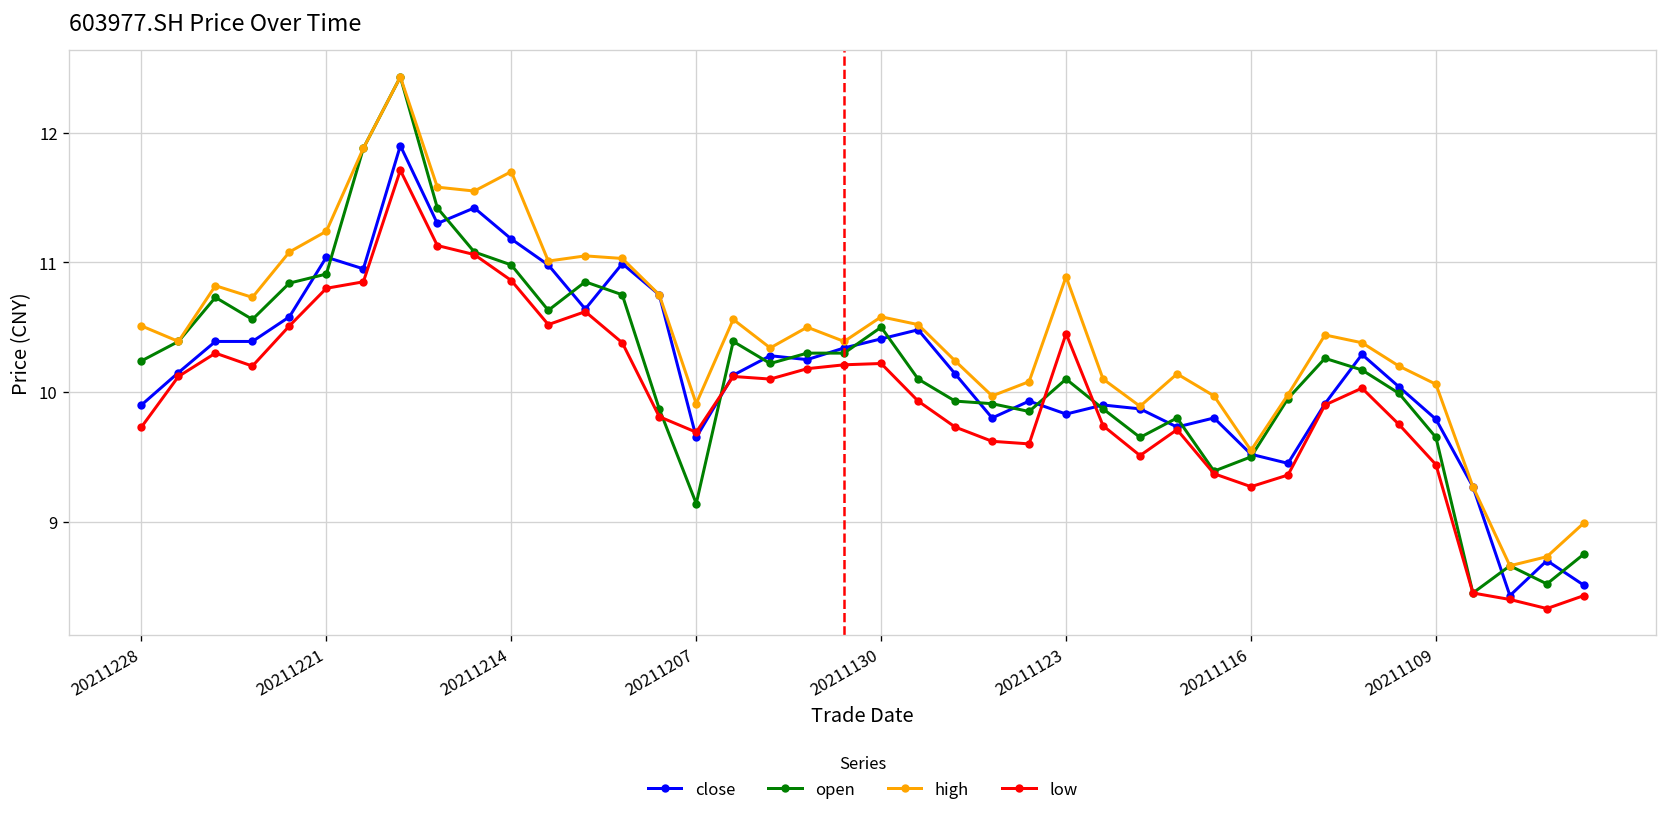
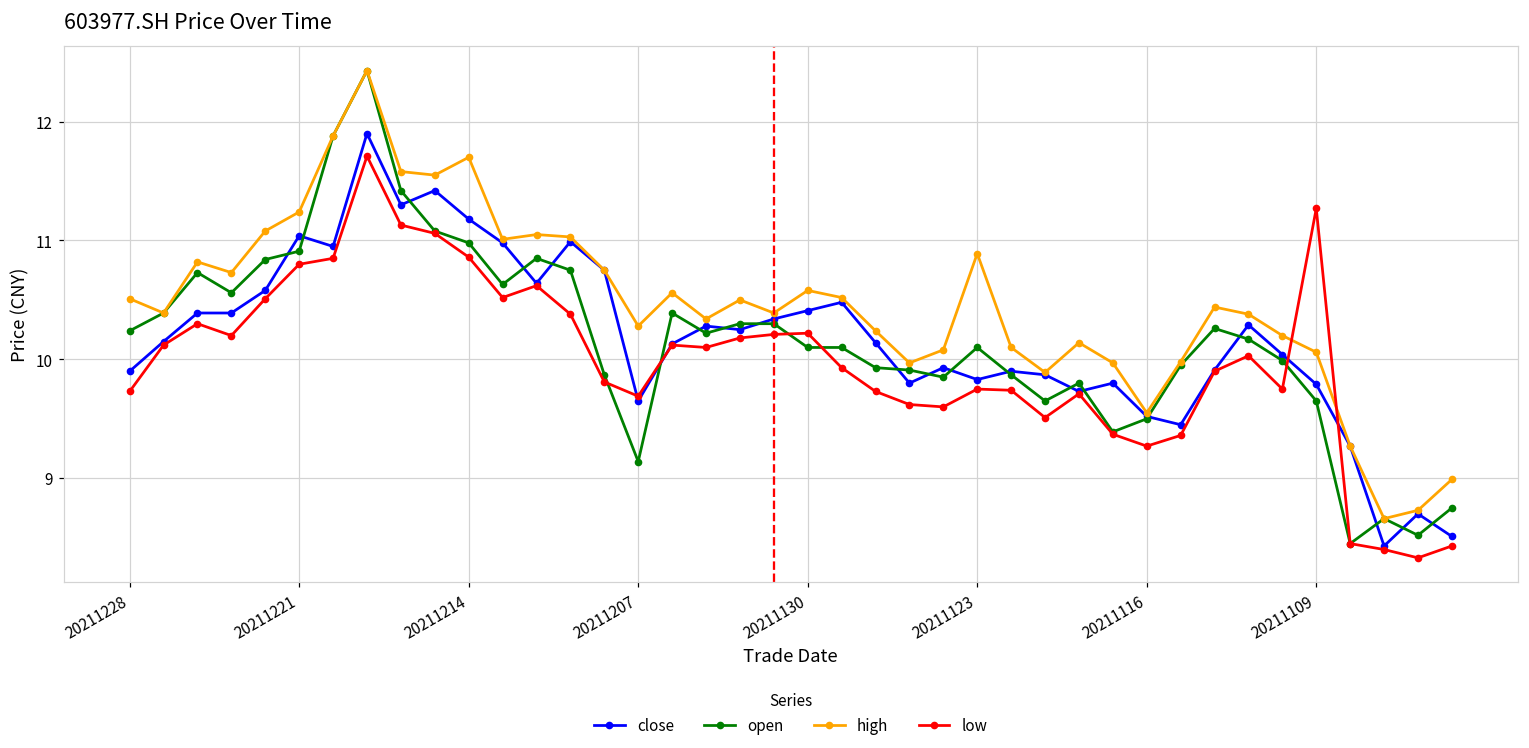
  {
    "close": {
      "20211228": 9.90,
      "20211221": 11.04,
      "20211214": 11.18,
      "20211207": 9.65,
      "20211130": 10.41,
      "20211123": 9.83,
      "20211109": 9.79
    },
    "open": {
      "20211228": 10.24,
      "20211221": 10.9,
      "20211214": 11.0,
      "20211207": 9.14,
-     "20211130": 10.5,
+     "20211130": 10.1,
      "20211123": 10.1,
      "20211109": 9.65
    },
    "high": {
      "20211228": 10.51,
      "20211221": 11.24,
      "20211214": 11.70,
-     "20211207": 9.91,
+     "20211207": 10.28,
      "20211130": 10.58,
      "20211123": 10.89,
      "20211116": 9.55,
      "20211109": 10.06
    },
    "low": {
      "20211228": 9.73,
      "20211221": 10.80,
      "20211214": 10.86,
      "20211207": 9.69,
      "20211130": 10.22,
-     "20211123": 10.45,
+     "20211123": 9.75,
      "20211116": 9.27,
-     "20211109": 9.44
+     "20211109": 11.27
    }
  }
